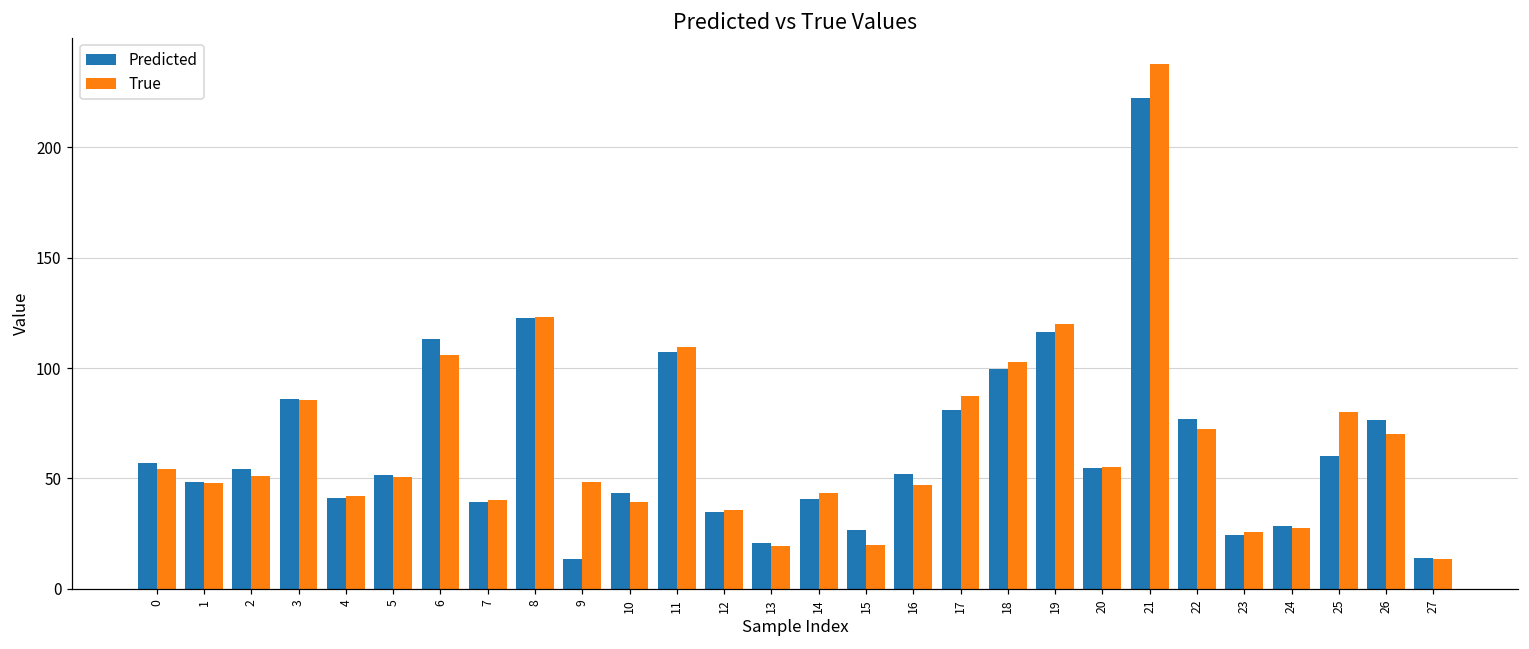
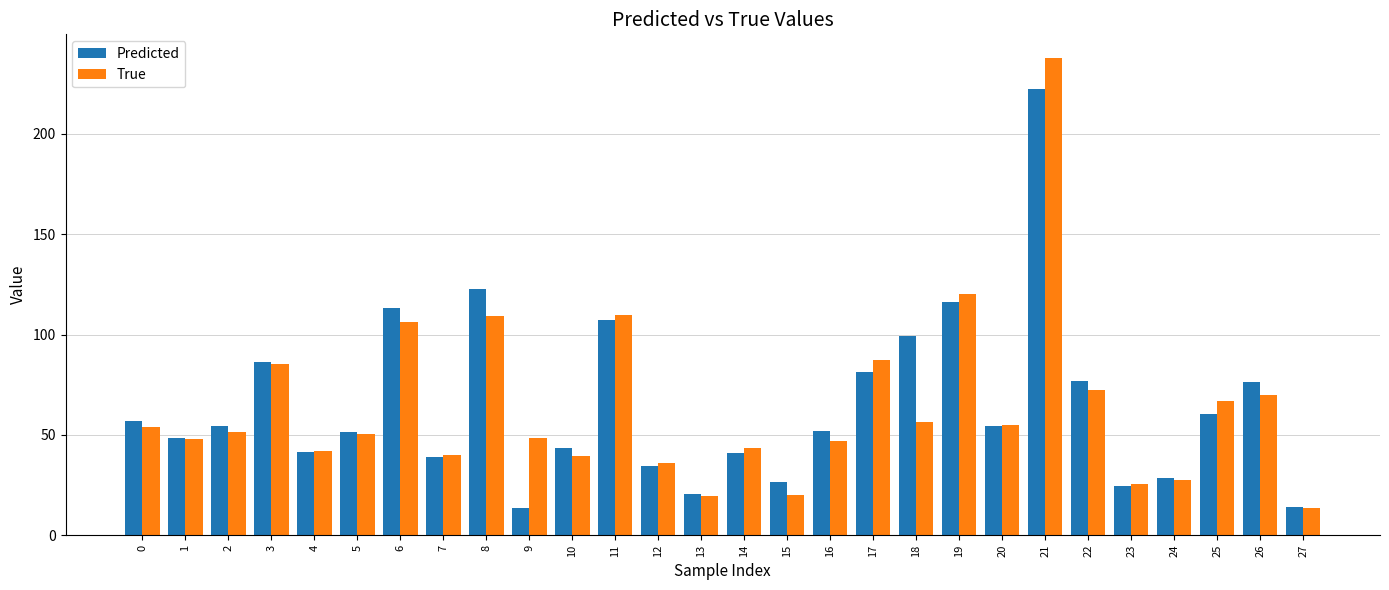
  {
    "Predicted": {
      "0": 57,
      "1": 48,
      "2": 54,
      "3": 86,
      "4": 41,
      "5": 52,
      "6": 113,
      "7": 39,
      "8": 123,
      "9": 13,
      "10": 43,
      "11": 107,
      "12": 35,
      "13": 21,
      "14": 41,
      "15": 27,
      "16": 52,
      "17": 81,
      "18": 100,
      "19": 116,
      "20": 54,
      "21": 222,
      "22": 77,
      "23": 24,
      "24": 28,
      "25": 60,
      "26": 76,
      "27": 14
    },
    "True": {
      "0": 54,
      "1": 48,
      "2": 51,
      "3": 85,
      "4": 42,
      "5": 51,
      "6": 106,
      "7": 40,
-     "8": 123,
+     "8": 109,
      "9": 48,
      "10": 40,
      "11": 110,
      "12": 36,
      "13": 19,
      "14": 43,
      "15": 20,
      "16": 47,
      "17": 87,
-     "18": 103,
+     "18": 56,
      "19": 120,
      "20": 55,
      "21": 238,
      "22": 73,
      "23": 26,
      "24": 28,
-     "25": 80,
+     "25": 67,
      "26": 70,
      "27": 13
    }
  }
